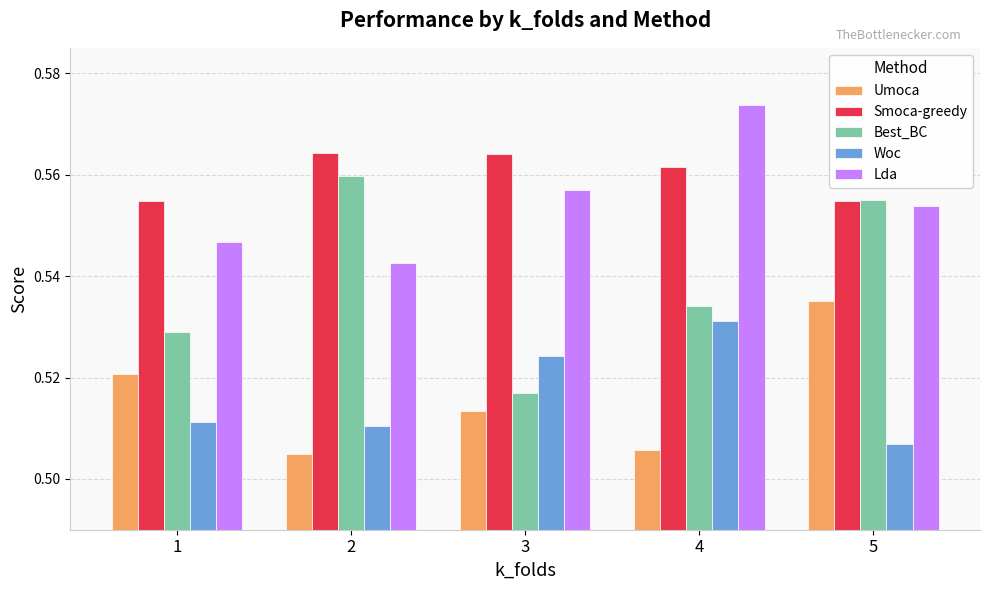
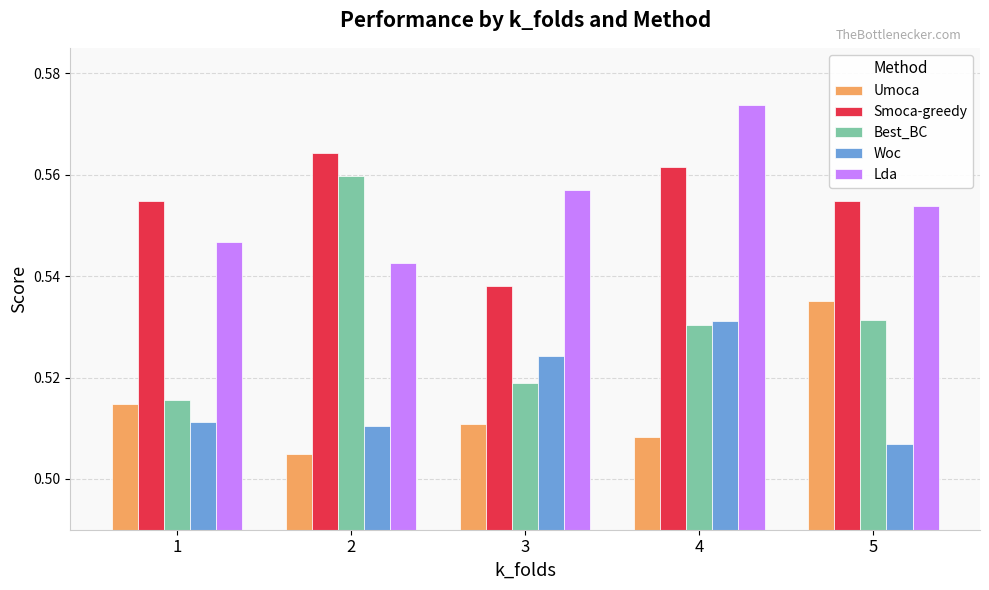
  {
    "Umoca": {
-     "1": 0.521,
+     "1": 0.515,
      "2": 0.505,
-     "3": 0.513,
-     "4": 0.506,
+     "3": 0.511,
+     "4": 0.508,
      "5": 0.535
    },
    "Smoca-greedy": {
      "1": 0.555,
      "2": 0.564,
-     "3": 0.564,
+     "3": 0.538,
      "4": 0.562,
      "5": 0.555
    },
    "Best_BC": {
-     "1": 0.529,
+     "1": 0.515,
      "2": 0.560,
-     "3": 0.517,
-     "4": 0.534,
-     "5": 0.555
+     "3": 0.519,
+     "4": 0.530,
+     "5": 0.531
    },
    "Woc": {
      "1": 0.511,
      "2": 0.510,
      "3": 0.524,
      "4": 0.531,
      "5": 0.507
    },
    "Lda": {
      "1": 0.547,
      "2": 0.543,
      "3": 0.557,
      "4": 0.574,
      "5": 0.554
    }
  }
